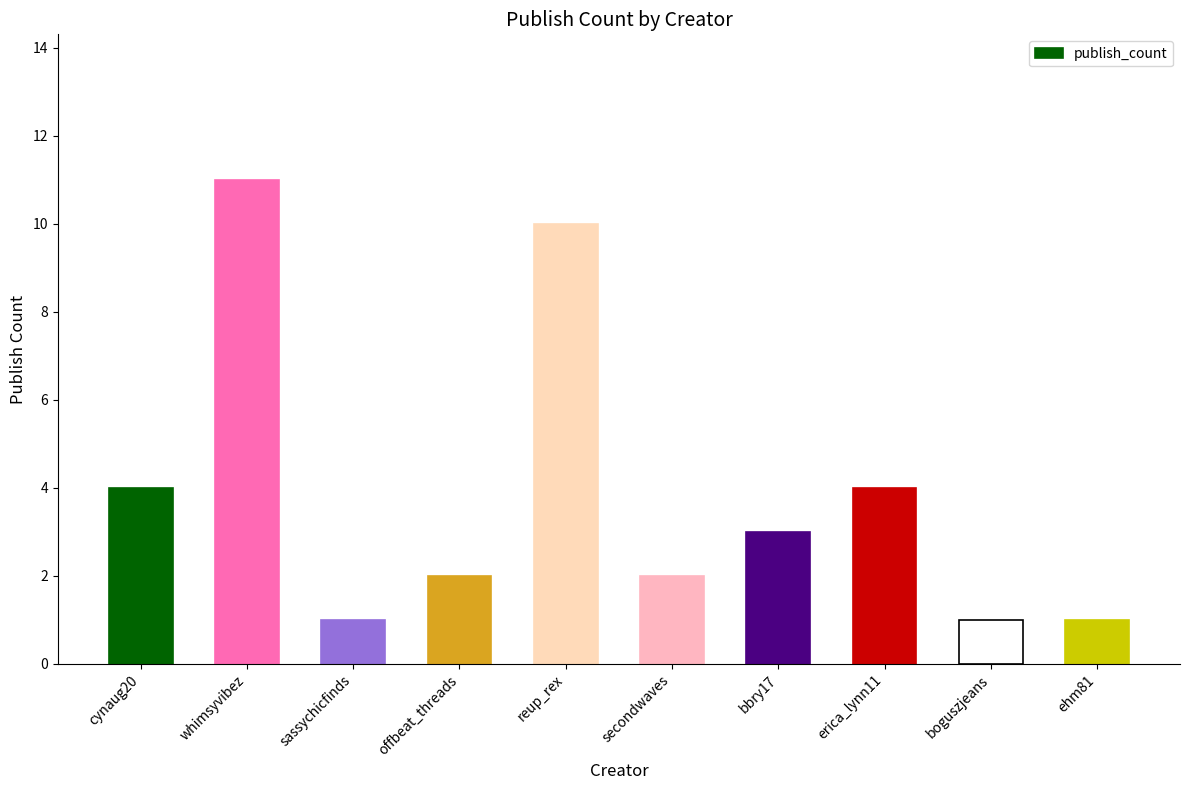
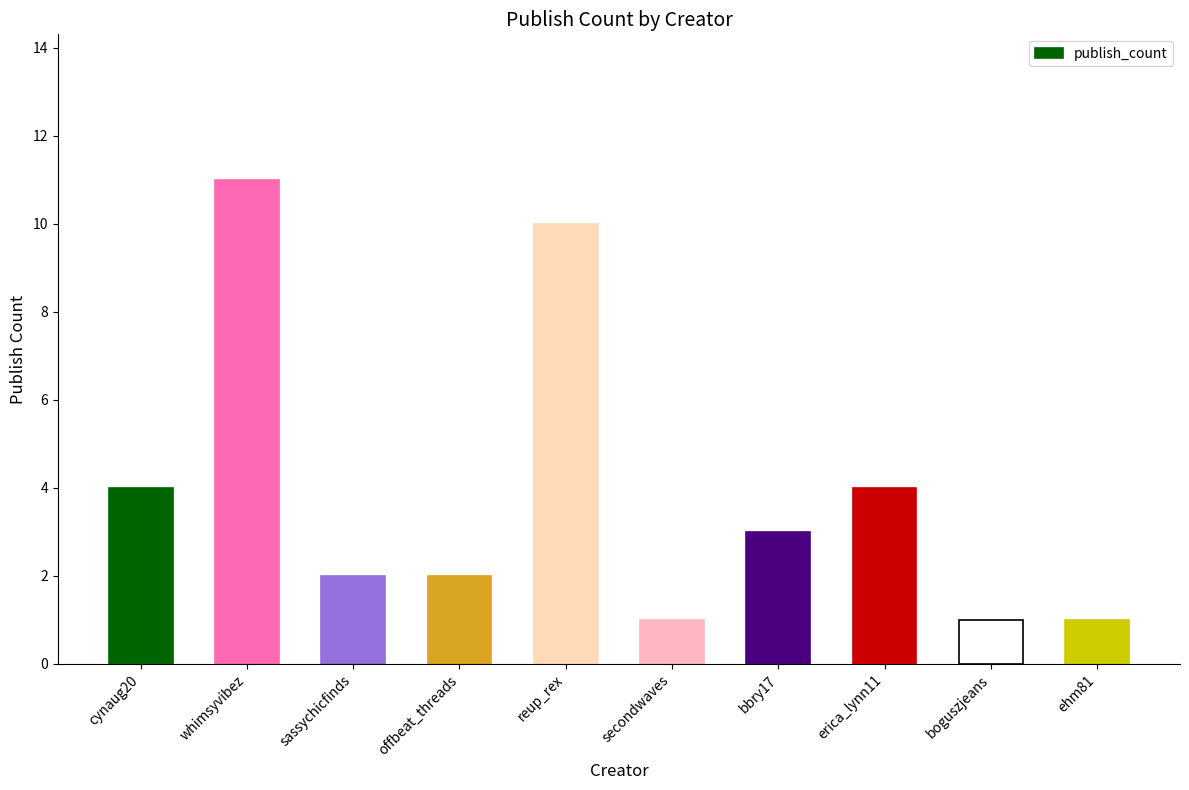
  {
    "cynaug20": 4,
    "whimsyvibez": 11,
-   "sassychicfinds": 1,
+   "sassychicfinds": 2,
    "offbeat_threads": 2,
    "reup_rex": 10,
-   "secondwaves": 2,
+   "secondwaves": 1,
    "bbry17": 3,
    "erica_lynn11": 4,
    "boguszjeans": 1,
    "ehm81": 1
  }
